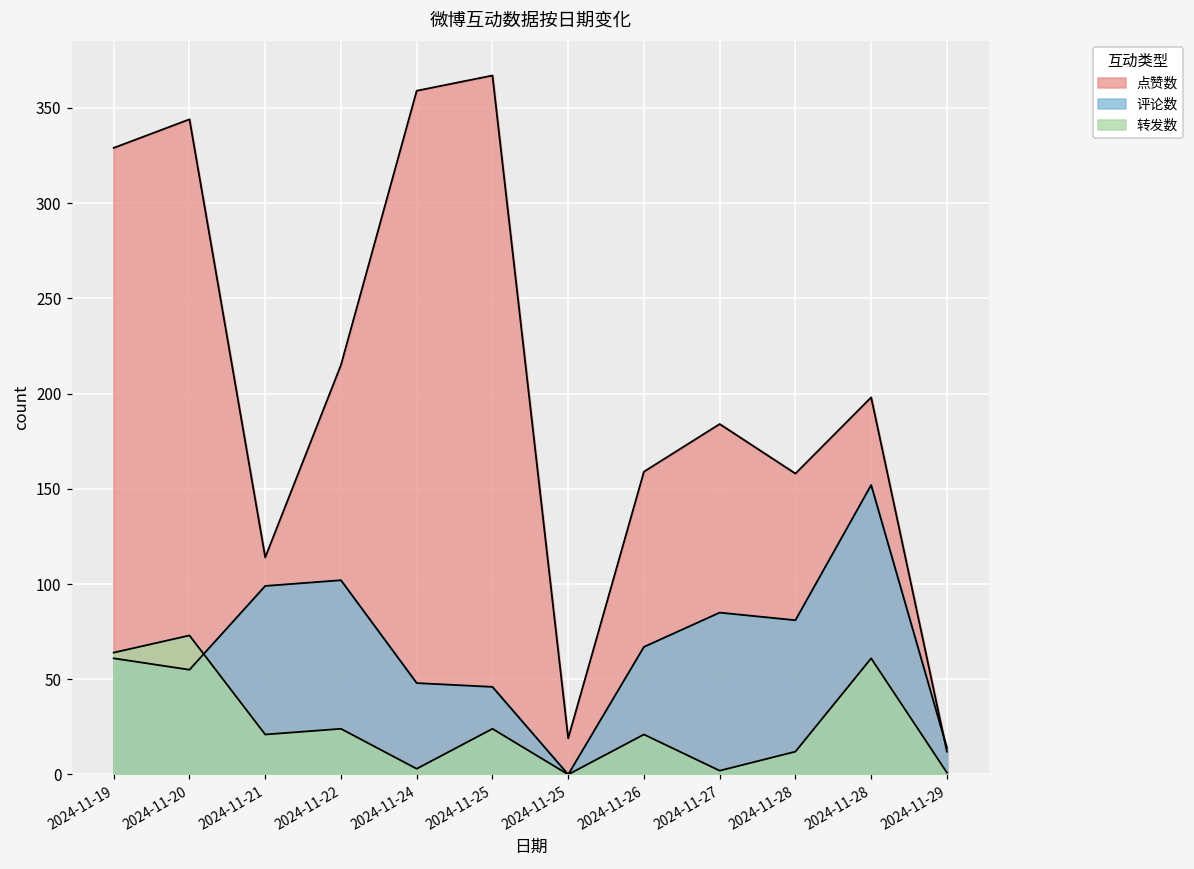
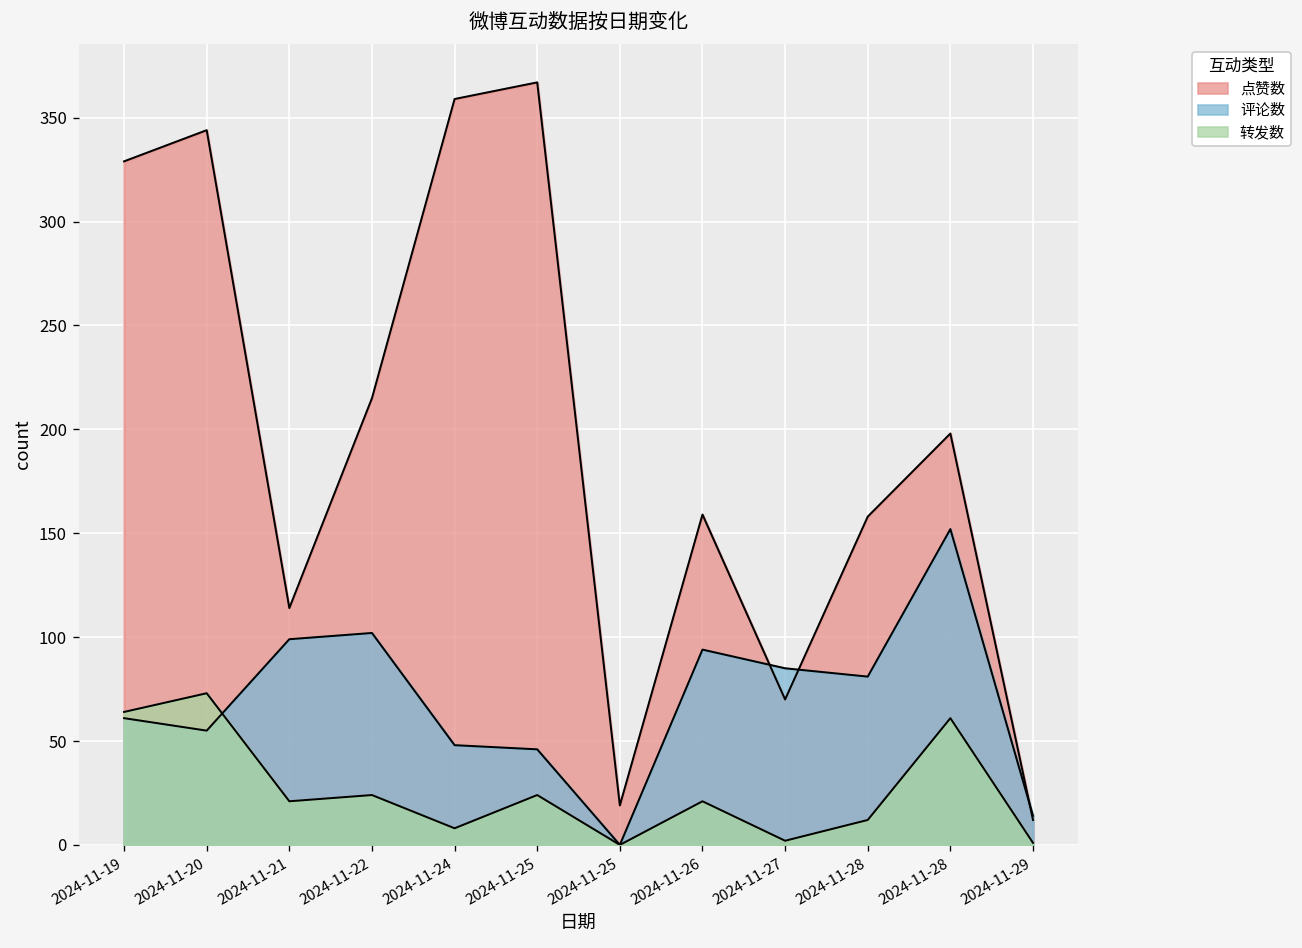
  {
    "点赞数": {
      "2024-11-19": 329,
      "2024-11-20": 344,
      "2024-11-21": 114,
      "2024-11-22": 215,
      "2024-11-24": 359,
      "2024-11-26": 159,
-     "2024-11-27": 184,
+     "2024-11-27": 70,
      "2024-11-29": 12
    },
    "评论数": {
      "2024-11-19": 61,
      "2024-11-20": 55,
      "2024-11-21": 99,
      "2024-11-22": 102,
      "2024-11-24": 48,
-     "2024-11-26": 67,
+     "2024-11-26": 94,
      "2024-11-27": 85,
      "2024-11-29": 14
    },
    "转发数": {
      "2024-11-19": 64,
      "2024-11-20": 73,
      "2024-11-21": 21,
      "2024-11-22": 24,
-     "2024-11-24": 3,
+     "2024-11-24": 8,
      "2024-11-26": 21,
      "2024-11-27": 2,
      "2024-11-29": 1
    }
  }
